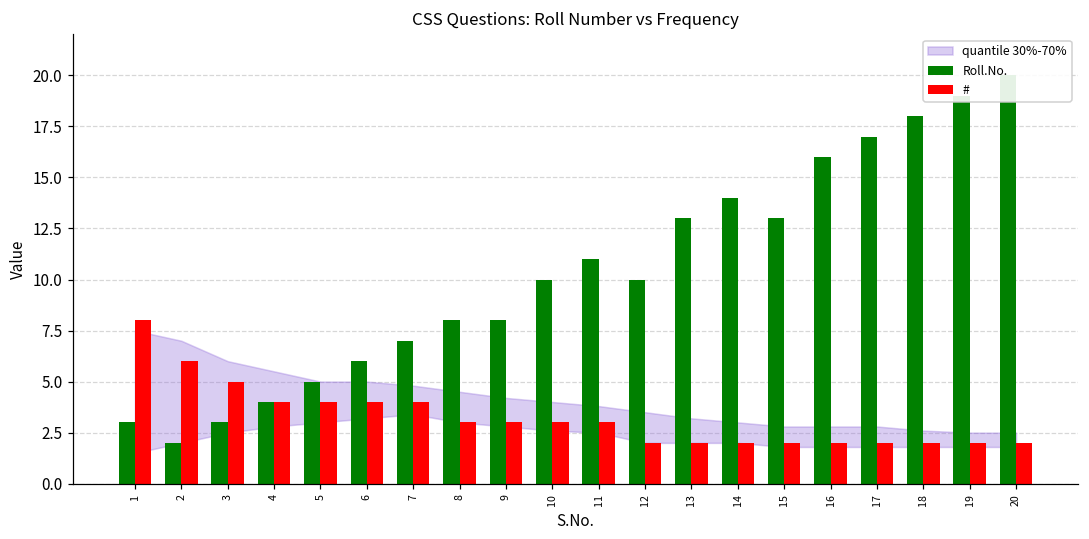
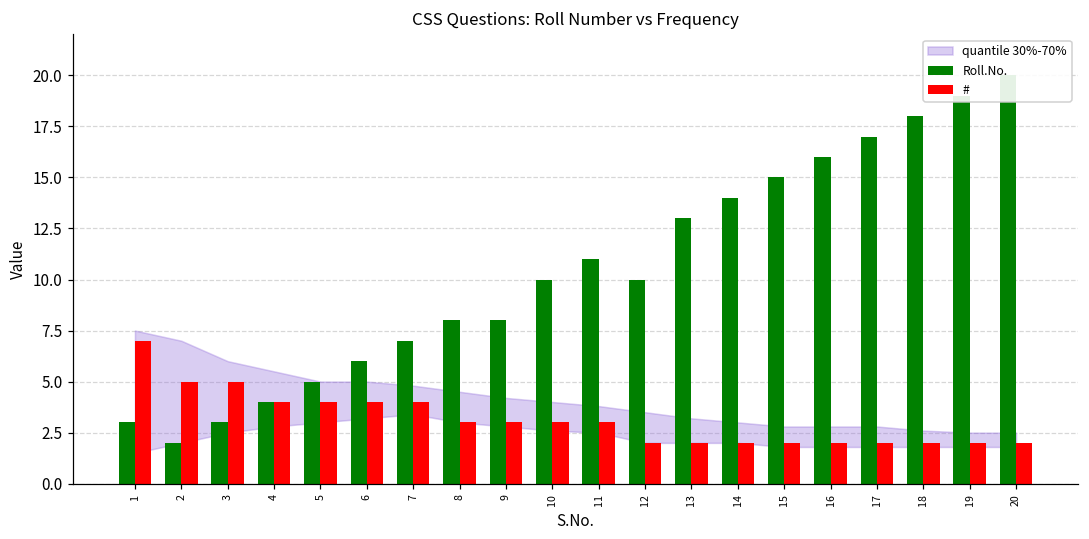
  {
    "Roll.No.": {
      "1": 3,
      "2": 2,
      "3": 3,
      "4": 4,
      "5": 5,
      "6": 6,
      "7": 7,
      "8": 8,
      "9": 8,
      "10": 10,
      "11": 11,
      "12": 10,
      "13": 13,
      "14": 14,
-     "15": 13,
+     "15": 15,
      "16": 16,
      "17": 17,
      "18": 18,
      "19": 19
    },
    "#": {
-     "1": 8,
-     "2": 6,
+     "1": 7,
+     "2": 5,
      "3": 5,
      "4": 4,
      "5": 4,
      "6": 4,
      "7": 4,
      "8": 3,
      "9": 3,
      "10": 3,
      "11": 3,
      "12": 2,
      "13": 2,
      "14": 2,
      "15": 2,
      "16": 2,
      "17": 2,
      "18": 2,
      "19": 2,
      "20": 2
    }
  }
